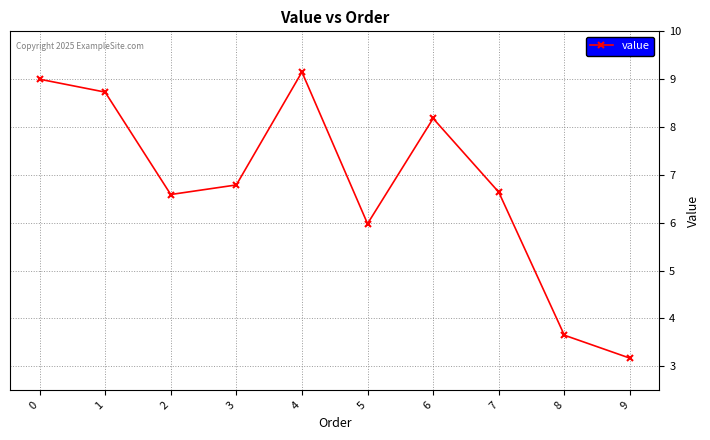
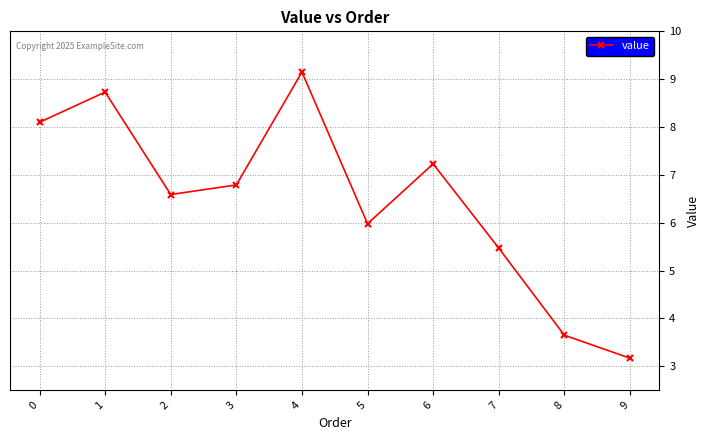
  {
-   "0": 9.0,
+   "0": 8.1,
    "1": 8.7,
    "2": 6.6,
    "3": 6.8,
    "4": 9.2,
    "5": 6.0,
-   "6": 8.2,
-   "7": 6.6,
+   "6": 7.2,
+   "7": 5.5,
    "8": 3.7,
    "9": 3.2
  }
